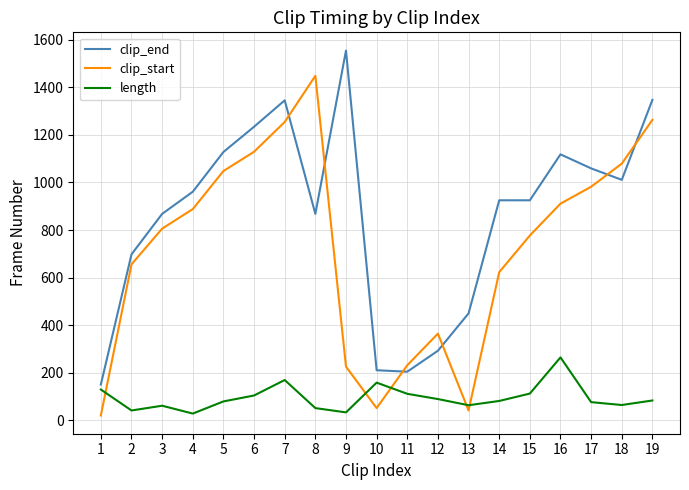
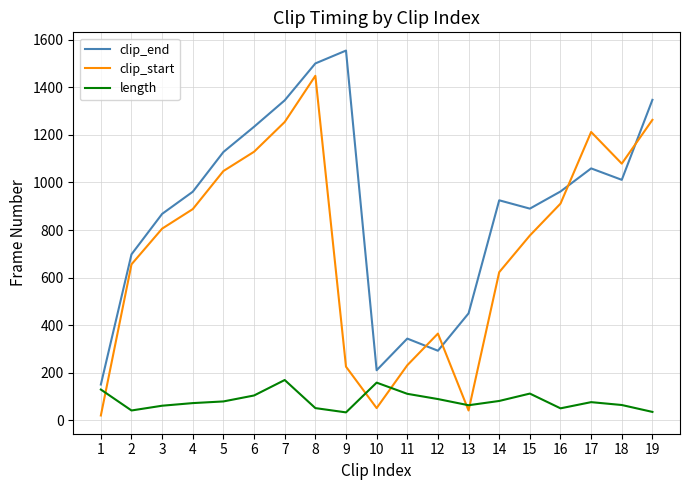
  {
    "clip_end": {
      "1": 150,
      "2": 700,
      "3": 870,
      "4": 960,
      "5": 1130,
      "6": 1230,
      "7": 1350,
-     "8": 870,
+     "8": 1500,
      "9": 1550,
      "10": 210,
-     "11": 210,
+     "11": 340,
      "12": 290,
      "13": 450,
      "14": 930,
-     "15": 930,
-     "16": 1120,
+     "15": 890,
+     "16": 960,
      "17": 1060,
      "18": 1010,
      "19": 1350
    },
    "clip_start": {
      "1": 20,
      "2": 660,
      "3": 810,
      "4": 890,
      "5": 1050,
      "6": 1130,
      "7": 1250,
      "8": 1450,
      "9": 230,
      "10": 50,
      "11": 230,
      "12": 370,
      "13": 40,
      "14": 620,
      "15": 780,
      "16": 910,
-     "17": 980,
+     "17": 1210,
      "18": 1080,
      "19": 1260
    },
    "length": {
      "1": 130,
      "2": 40,
      "3": 60,
-     "4": 30,
+     "4": 70,
      "5": 80,
      "6": 110,
      "7": 170,
      "8": 50,
      "9": 30,
      "10": 160,
      "11": 110,
      "12": 90,
      "13": 60,
      "14": 80,
      "15": 110,
-     "16": 270,
+     "16": 50,
      "17": 80,
      "18": 70,
-     "19": 80
+     "19": 40
    }
  }
